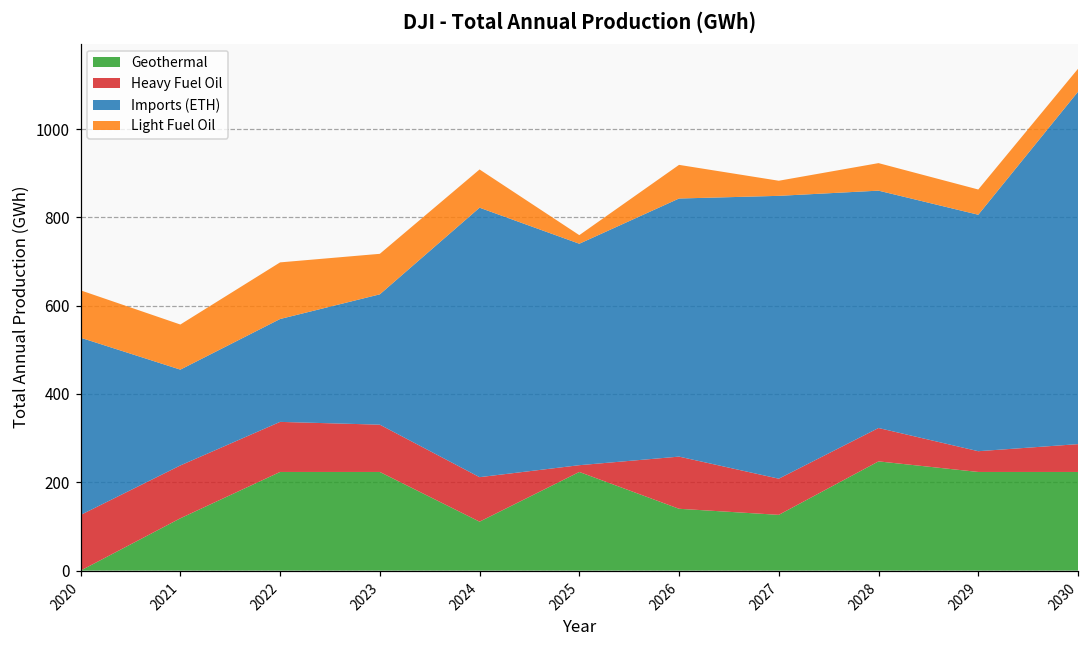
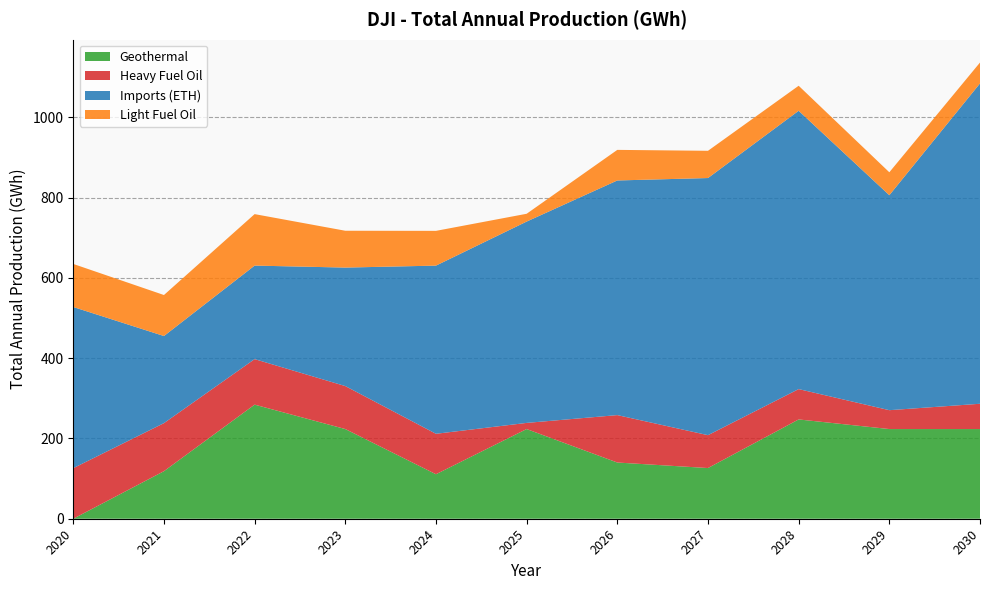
  {
    "Geothermal": {
      "2020": 0,
      "2021": 120,
-     "2022": 220,
+     "2022": 280,
      "2023": 220,
      "2024": 110,
      "2025": 220,
      "2026": 140,
      "2027": 130,
      "2028": 250,
      "2029": 220,
      "2030": 220
    },
    "Heavy Fuel Oil": {
      "2020": 130,
      "2021": 120,
      "2022": 110,
      "2023": 110,
      "2024": 100,
      "2025": 20,
      "2026": 120,
      "2027": 80,
      "2028": 80,
      "2029": 50,
      "2030": 60
    },
    "Imports (ETH)": {
      "2020": 400,
      "2021": 220,
      "2022": 230,
      "2023": 300,
-     "2024": 610,
+     "2024": 420,
      "2025": 500,
      "2026": 580,
      "2027": 640,
-     "2028": 540,
+     "2028": 690,
      "2029": 540,
      "2030": 800
    },
    "Light Fuel Oil": {
      "2020": 110,
      "2021": 100,
      "2022": 130,
      "2023": 90,
      "2024": 90,
      "2025": 20,
      "2026": 80,
-     "2027": 30,
+     "2027": 70,
      "2028": 60,
      "2029": 60,
      "2030": 50
    }
  }
